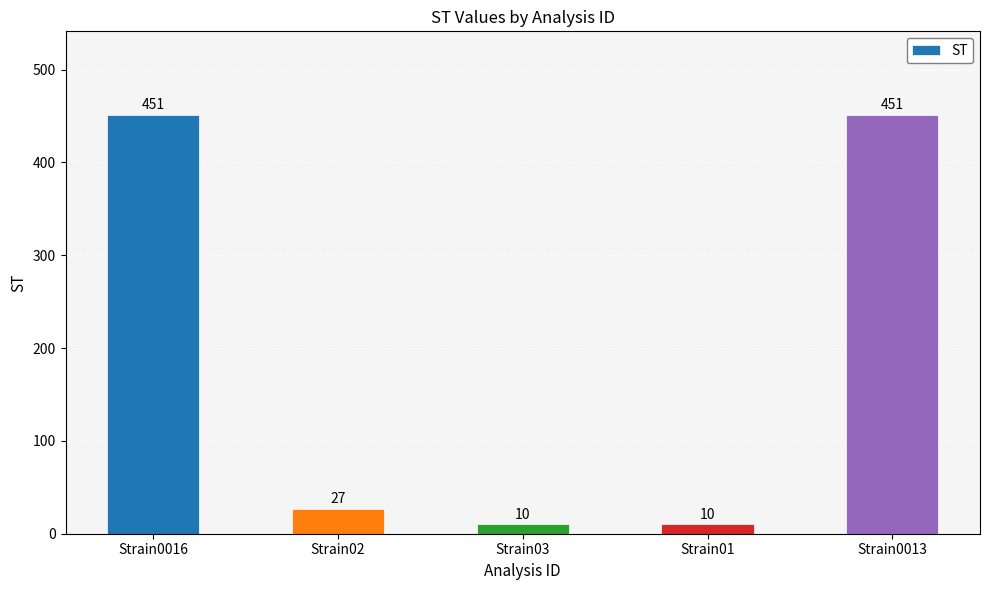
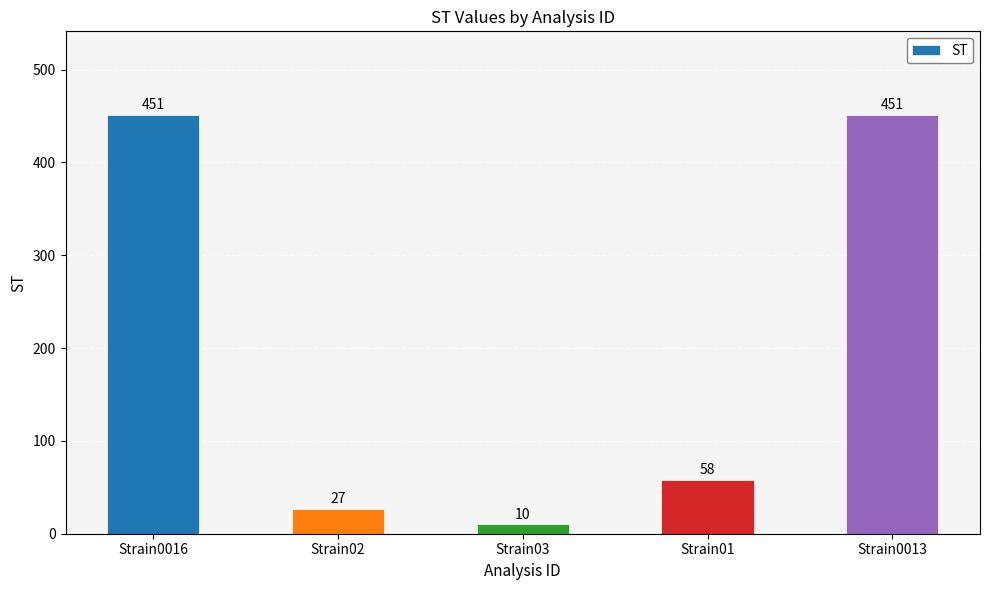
  {
    "Strain0016": 451,
    "Strain02": 27,
    "Strain03": 10,
-   "Strain01": 10,
+   "Strain01": 58,
    "Strain0013": 451
  }
